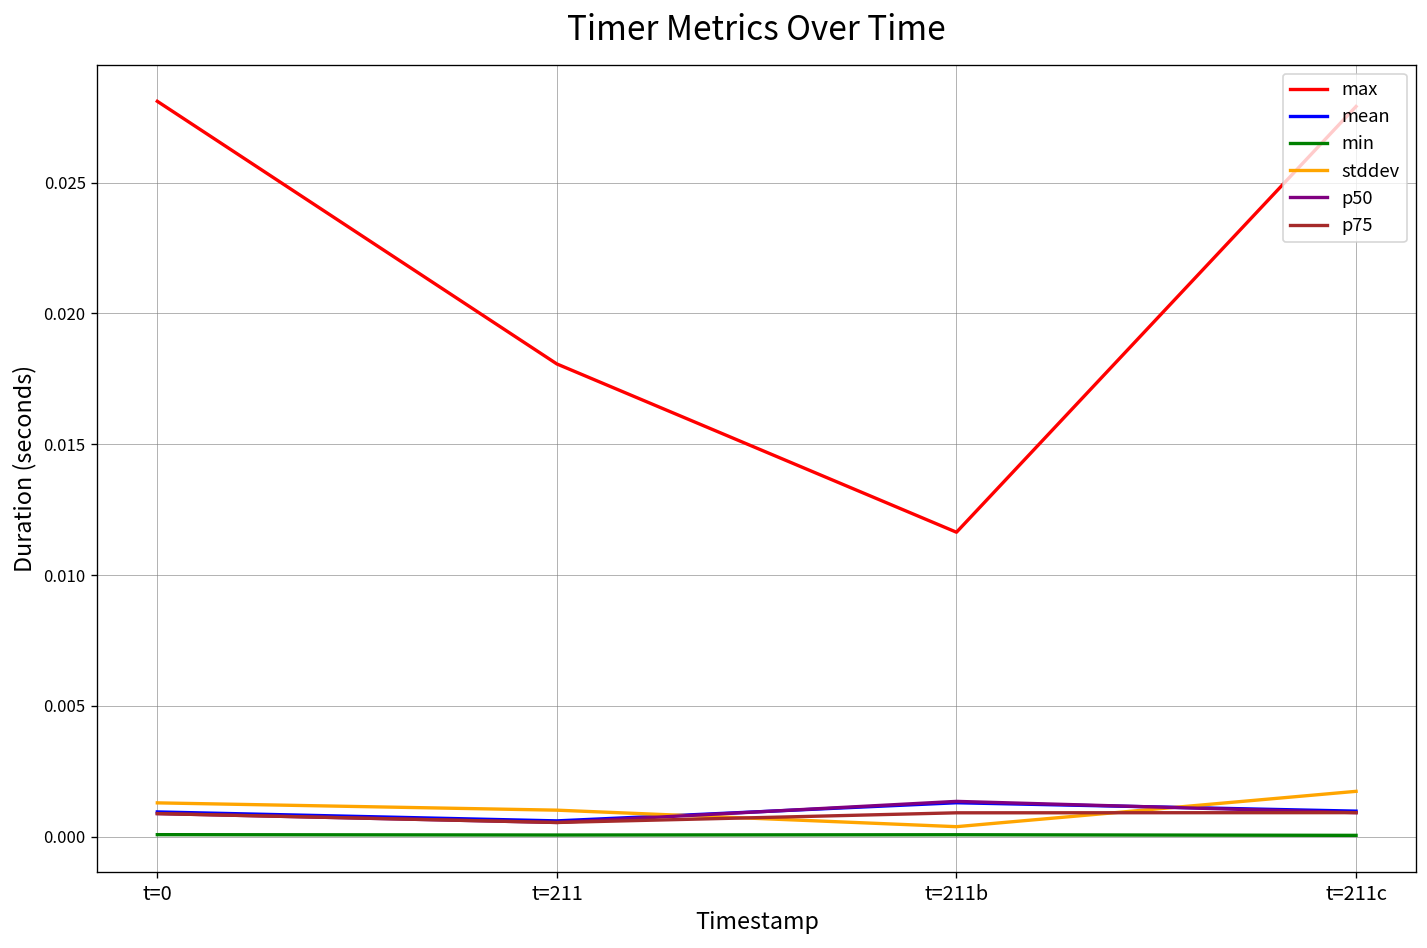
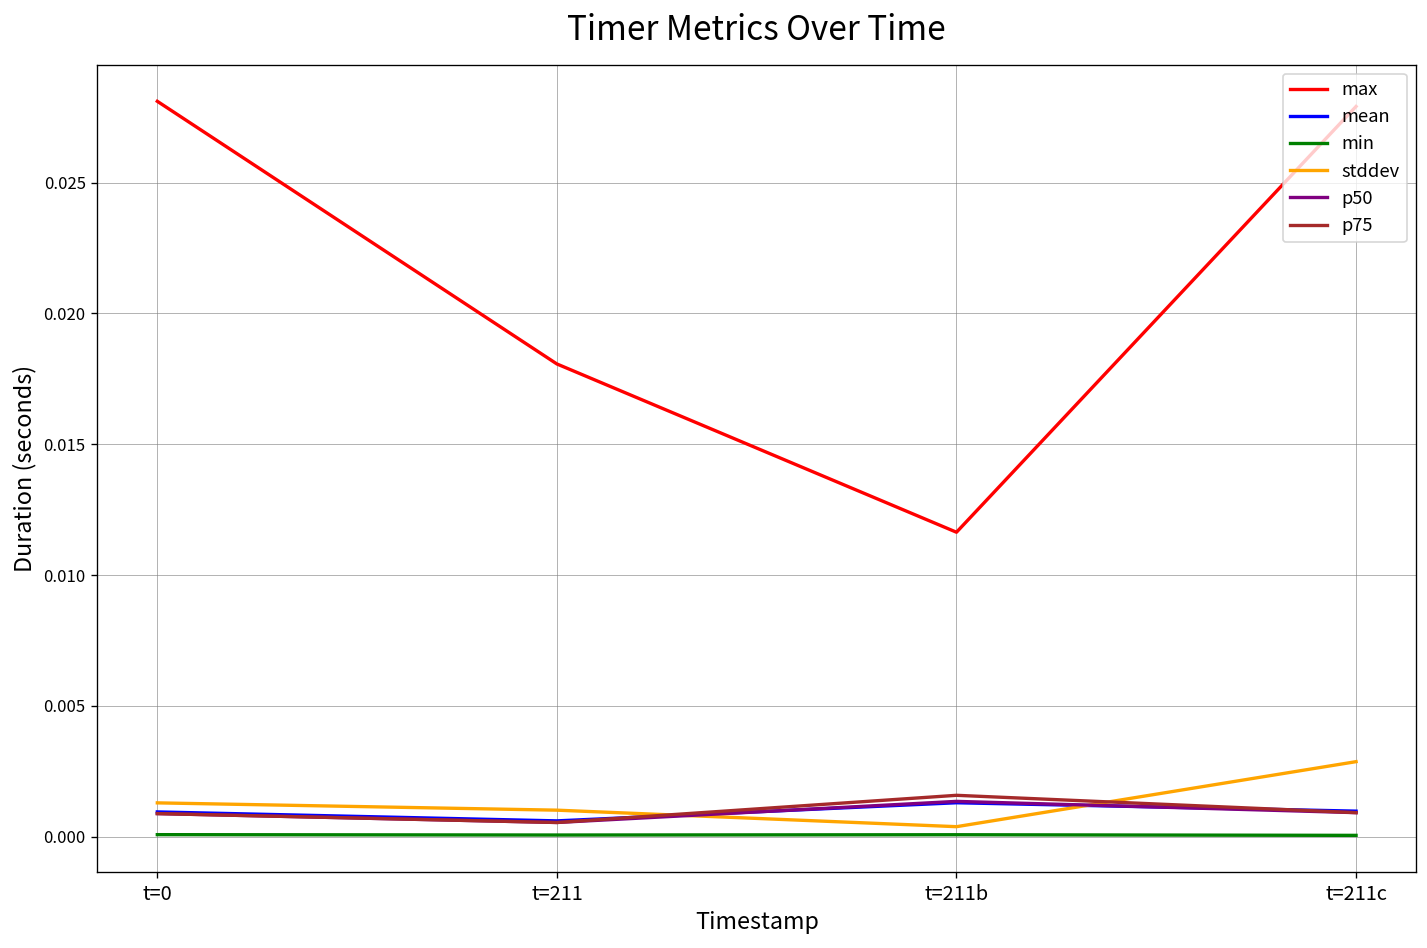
  {
    "max": {
      "t=0": 0.0281,
      "t=211": 0.0181,
      "t=211b": 0.0116
    },
    "min": {
      "t=0": 0.0001,
      "t=211": 0.0001,
      "t=211b": 0.0001,
      "t=211c": 0.0001
    },
    "stddev": {
      "t=0": 0.0013,
      "t=211": 0.0010,
      "t=211b": 0.0004,
-     "t=211c": 0.0017
+     "t=211c": 0.0029
    },
    "p75": {
-     "t=211b": 0.0009
+     "t=211b": 0.0016
    }
  }
